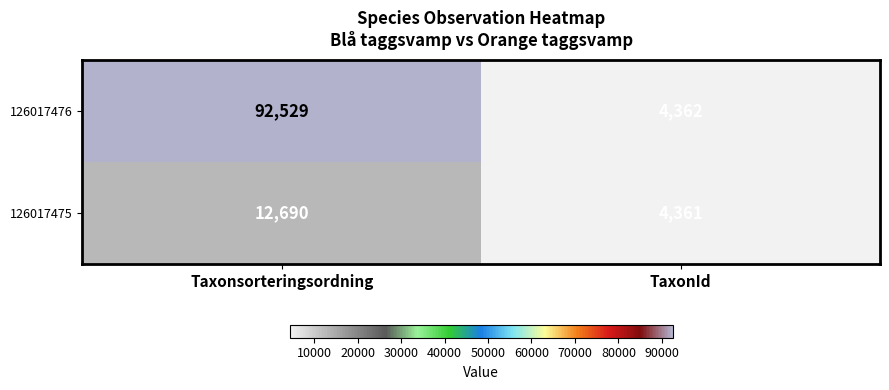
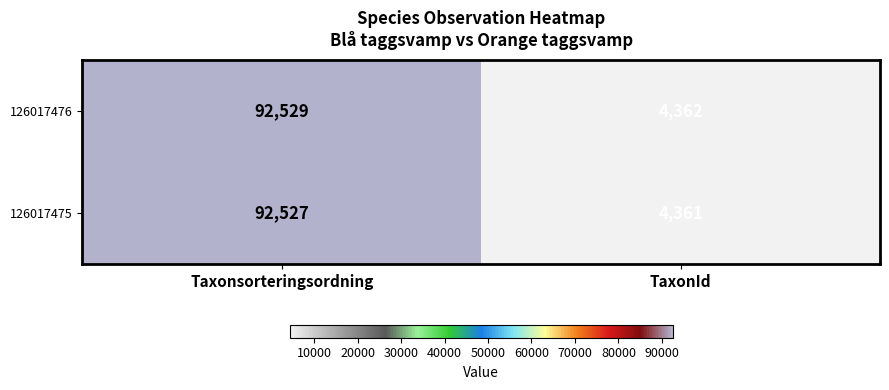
  {
    "126017476": {
      "Taxonsorteringsordning": "92,529"
    },
    "126017475": {
-     "Taxonsorteringsordning": "12,690"
+     "Taxonsorteringsordning": "92,527"
    }
  }
